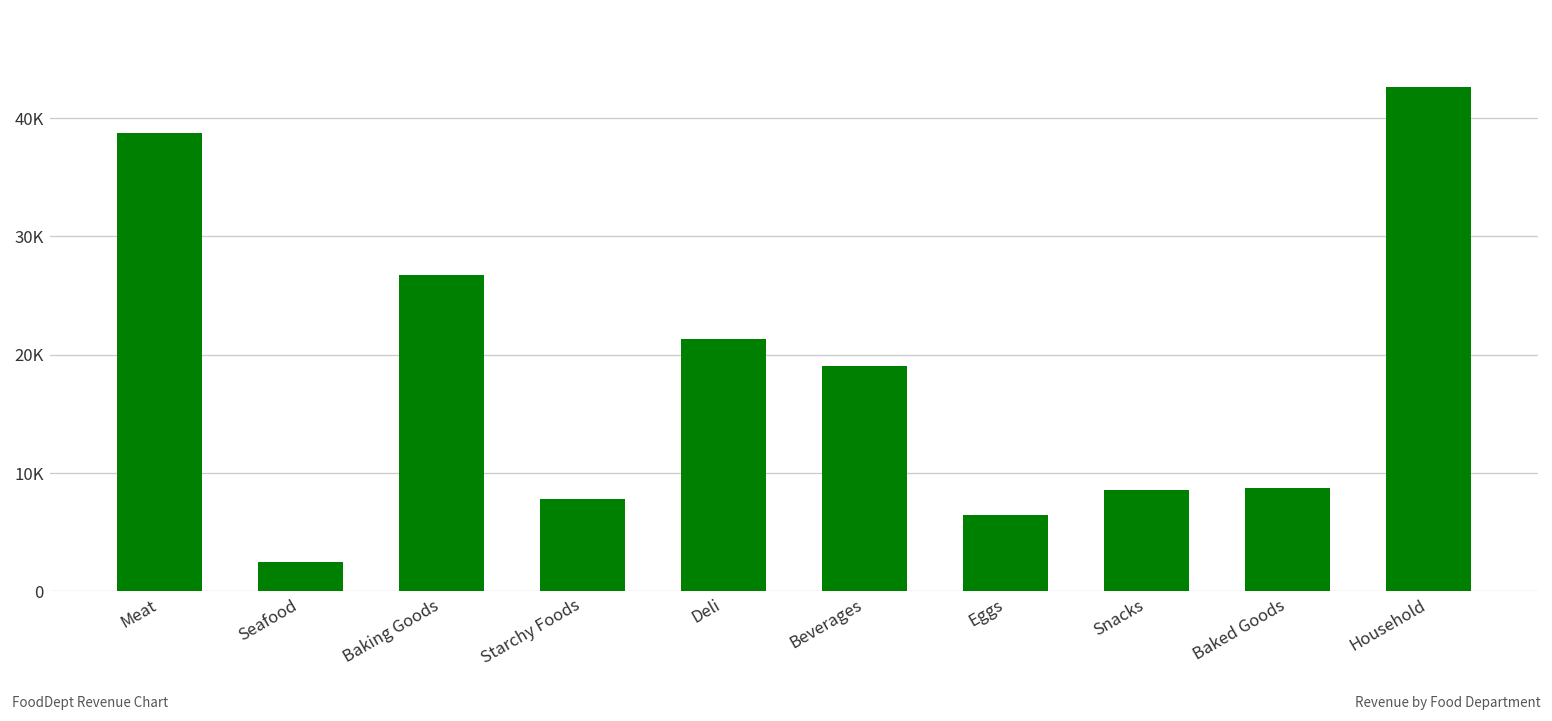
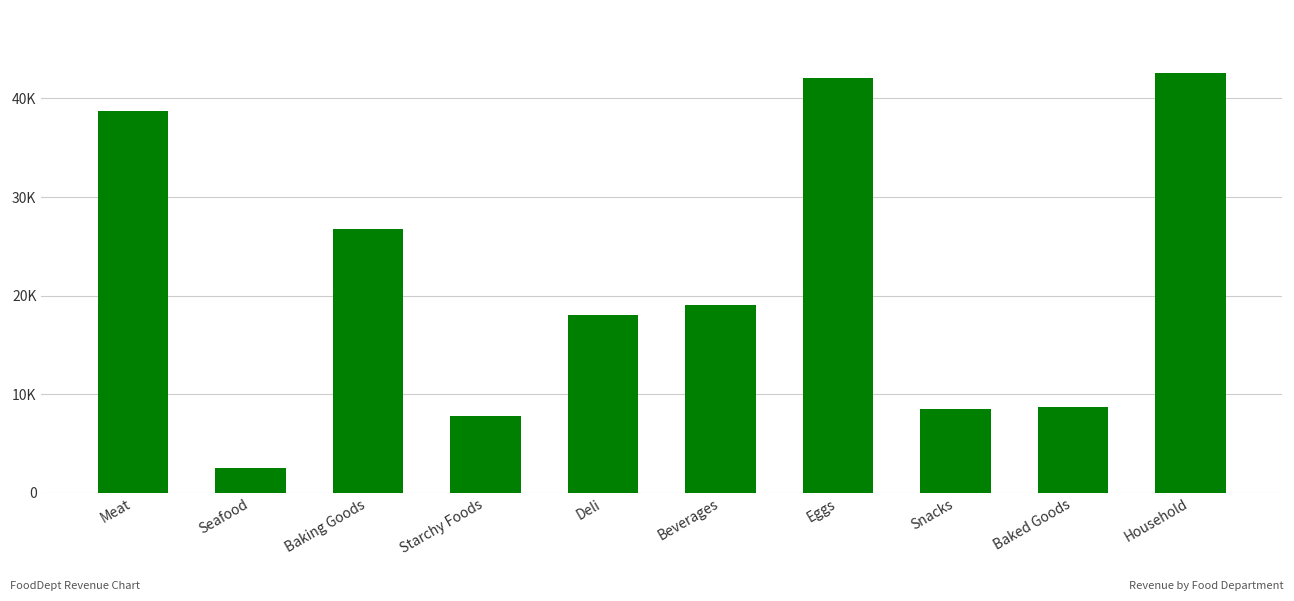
  {
    "Meat": 39000,
    "Seafood": 2000,
    "Baking Goods": 27000,
    "Starchy Foods": 8000,
-   "Deli": 21000,
+   "Deli": 18000,
    "Beverages": 19000,
-   "Eggs": 6000,
+   "Eggs": 42000,
    "Snacks": 9000,
    "Baked Goods": 9000,
    "Household": 43000
  }
